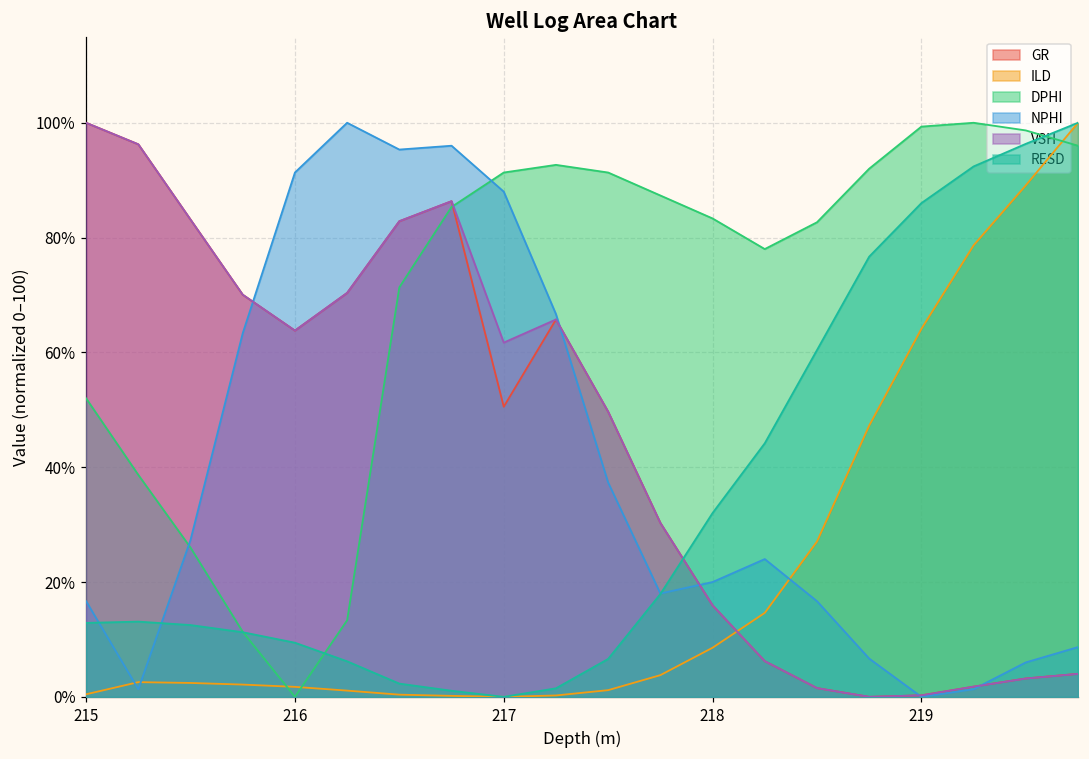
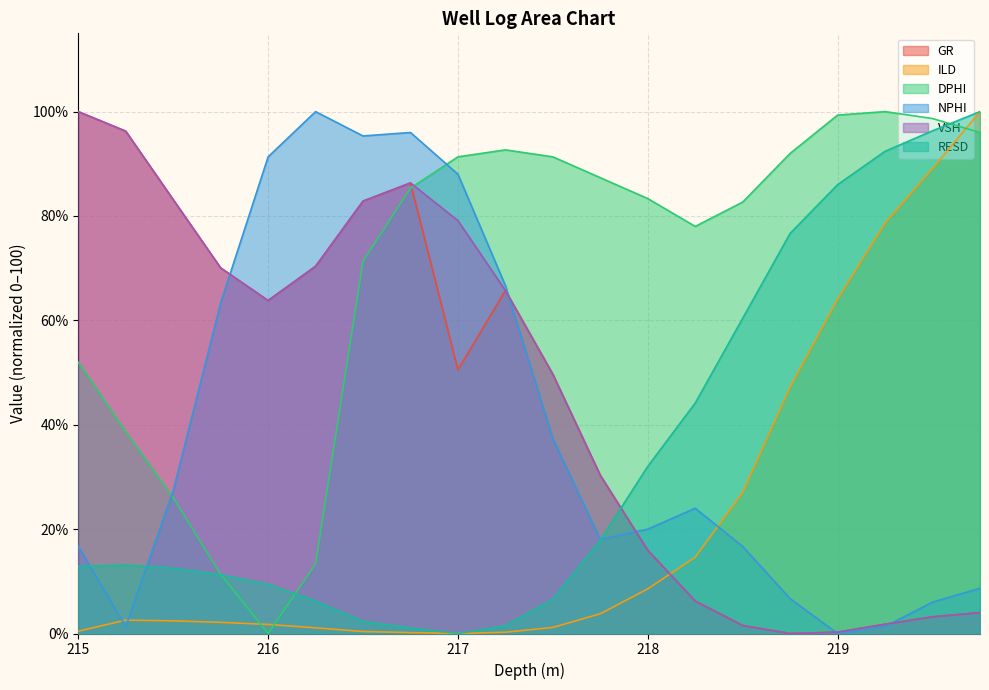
  {
    "GR": {
      "217": "51%"
    },
    "ILD": {
      "215": "0%",
      "216": "2%",
      "218": "9%",
      "219": "64%"
    },
    "VSH": {
-     "217": "62%"
+     "217": "79%"
    }
  }
